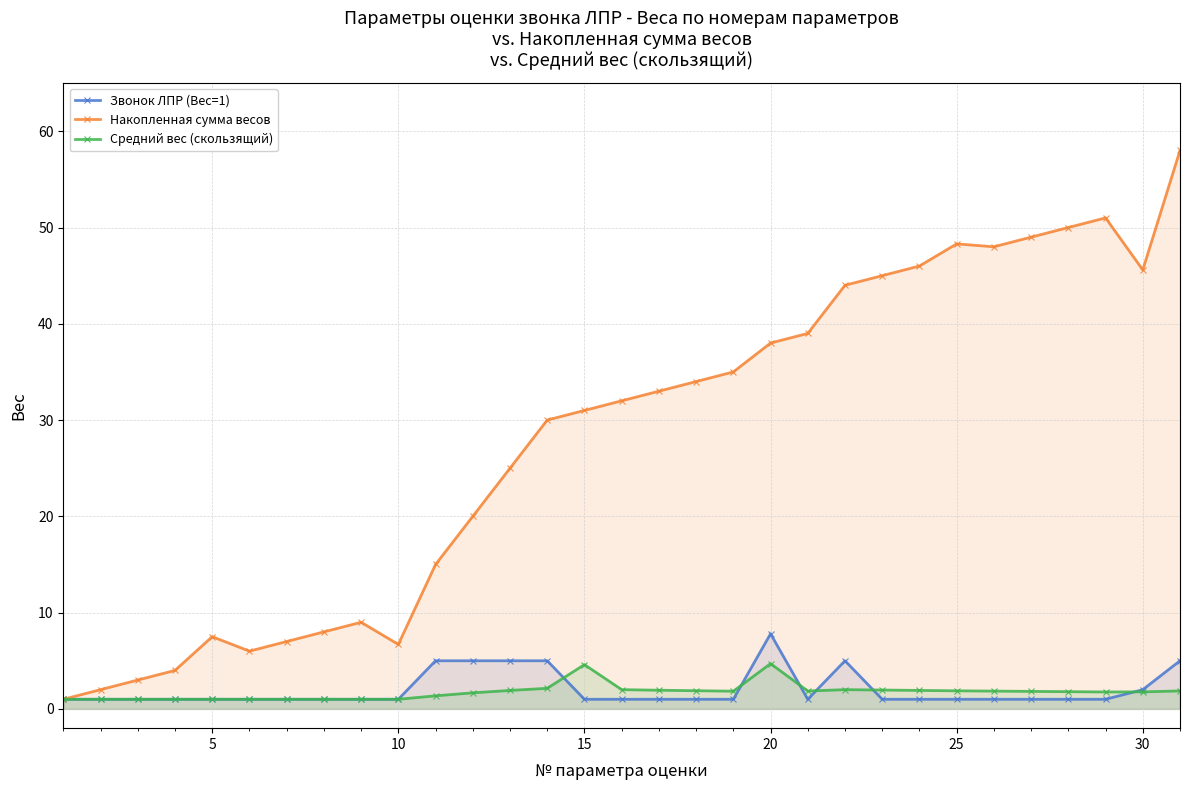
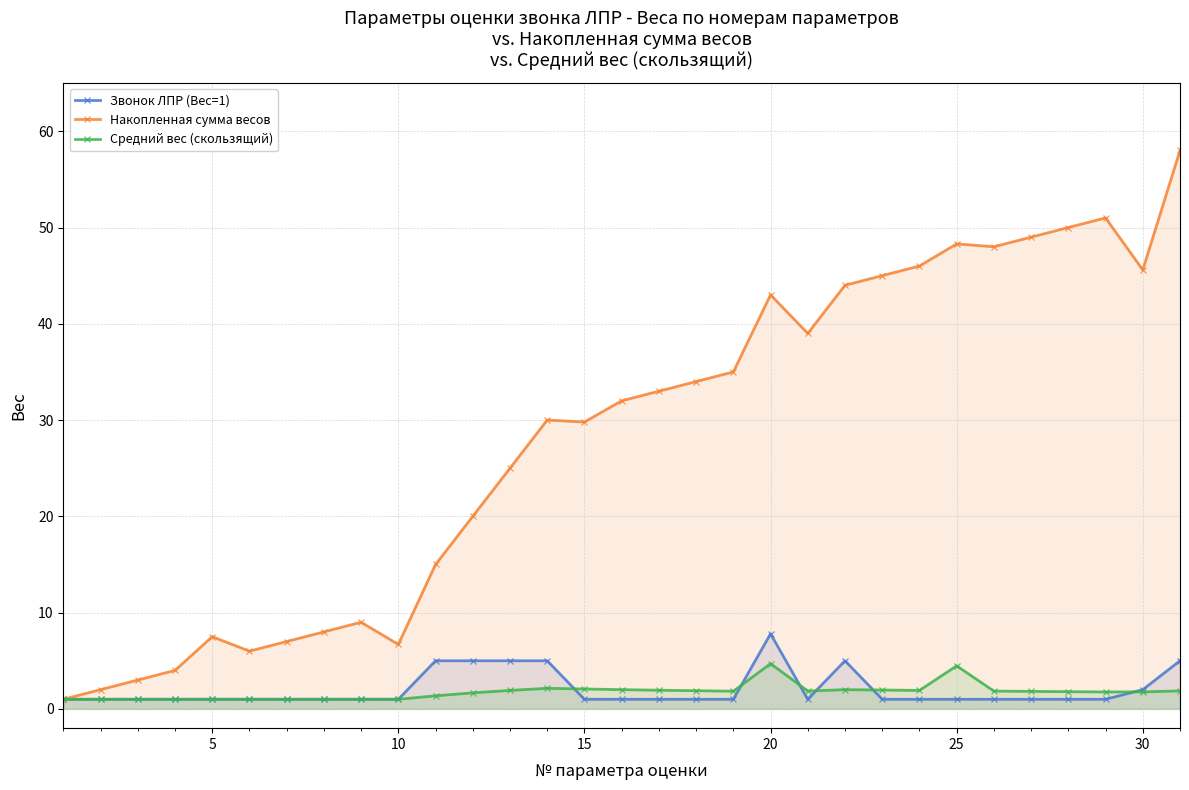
  {
    "Звонок ЛПР (Вес=1)": {
      "15": 1,
      "20": 8,
      "25": 1
    },
    "Накопленная сумма весов": {
      "5": 8,
      "10": 7,
-     "15": 31,
-     "20": 38,
+     "15": 30,
+     "20": 43,
      "25": 48,
      "30": 46
    },
    "Средний вес (скользящий)": {
-     "15": 5,
+     "15": 2,
      "20": 5,
-     "25": 2
+     "25": 4
    }
  }
